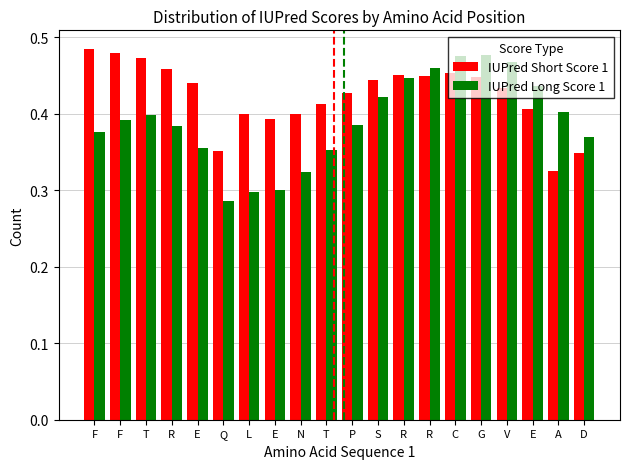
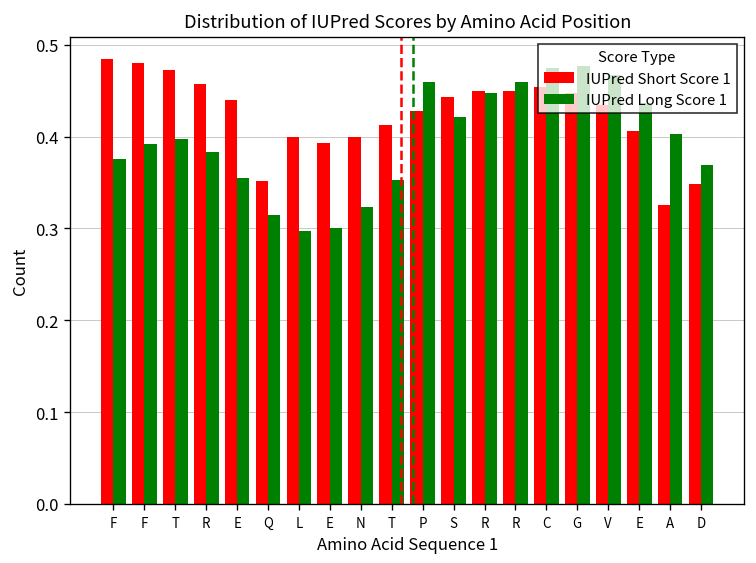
  {
    "IUPred Short Score 1": {
      "Q": 0.35,
      "L": 0.40,
      "N": 0.40,
      "P": 0.43,
      "S": 0.44,
      "A": 0.33,
      "D": 0.35
    },
    "IUPred Long Score 1": {
-     "Q": 0.29,
+     "Q": 0.31,
      "L": 0.30,
      "N": 0.32,
-     "P": 0.38,
+     "P": 0.46,
      "S": 0.42,
      "A": 0.40,
      "D": 0.37
    }
  }
